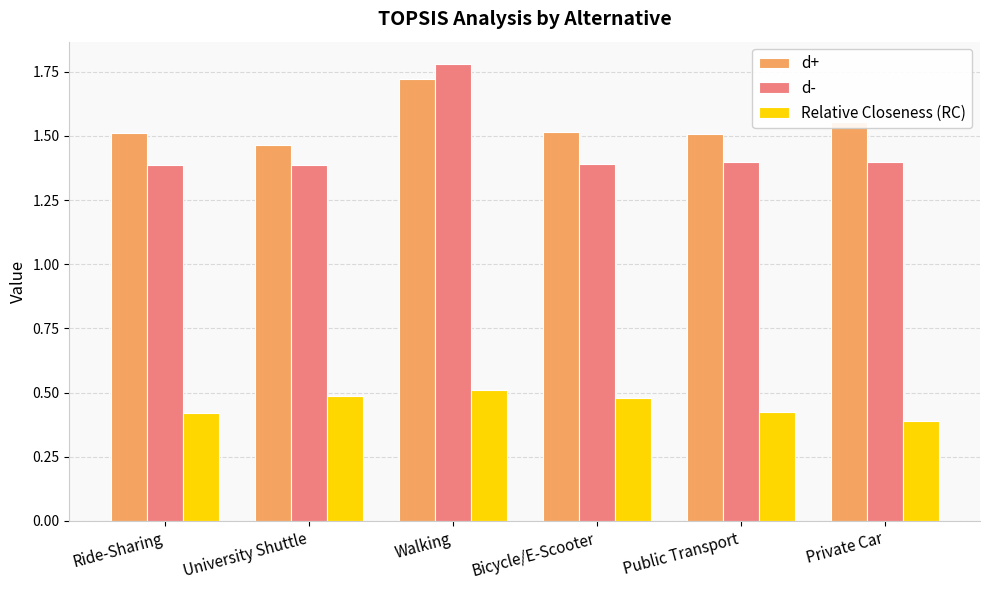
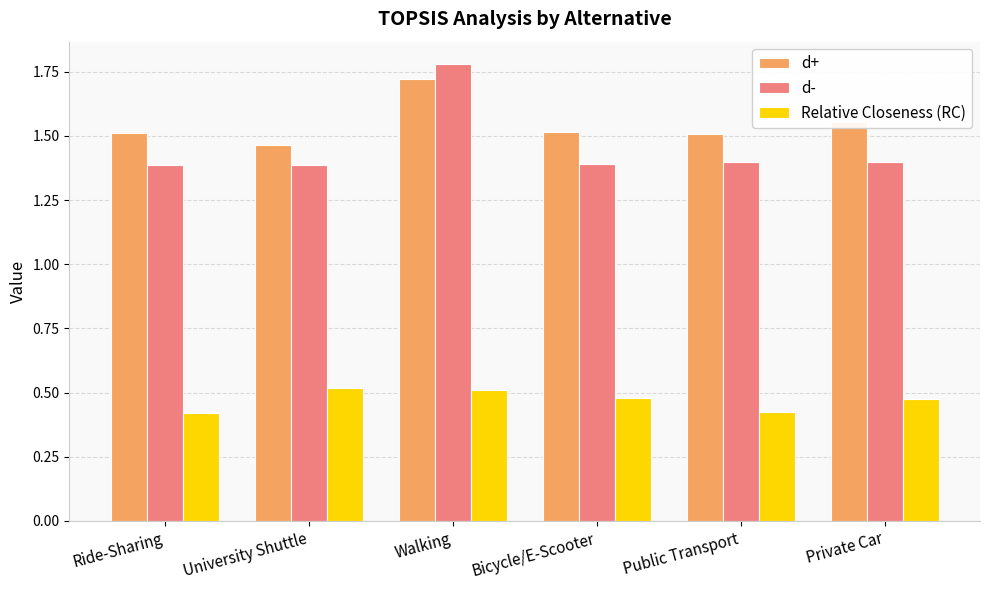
  {
    "Relative Closeness (RC)": {
      "Ride-Sharing": 0.42,
-     "University Shuttle": 0.49,
+     "University Shuttle": 0.52,
      "Walking": 0.51,
      "Bicycle/E-Scooter": 0.48,
      "Public Transport": 0.42,
-     "Private Car": 0.39
+     "Private Car": 0.47
    }
  }
